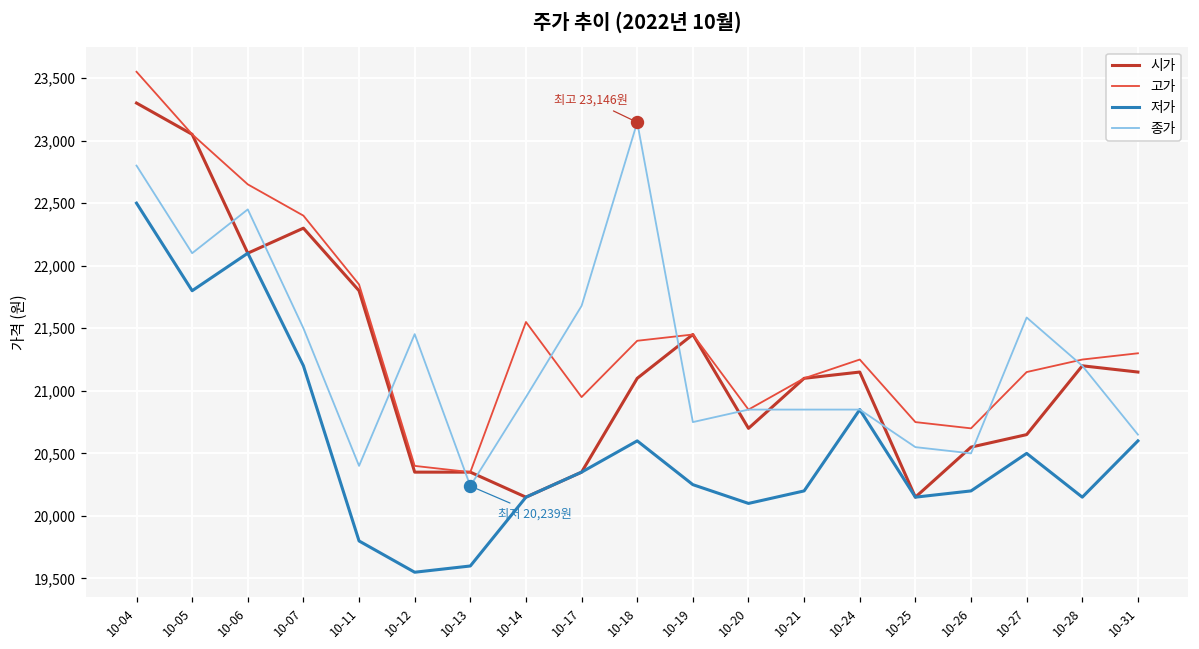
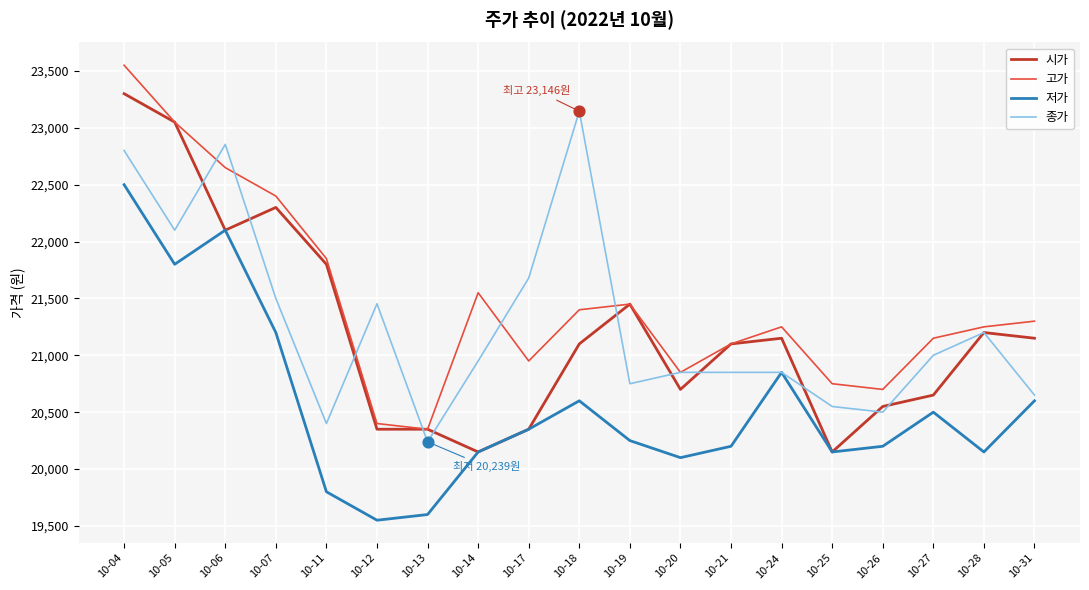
  {
    "종가": {
      "10-04": "22,800",
      "10-05": "22,100",
-     "10-06": "22,450",
+     "10-06": "22,850",
      "10-07": "21,500",
      "10-11": "20,400",
      "10-12": "21,450",
      "10-14": "20,950",
      "10-17": "21,680",
      "10-19": "20,750",
      "10-21": "20,850",
      "10-25": "20,550",
      "10-26": "20,500",
-     "10-27": "21,590",
+     "10-27": "21,000",
      "10-31": "20,650"
    }
  }
